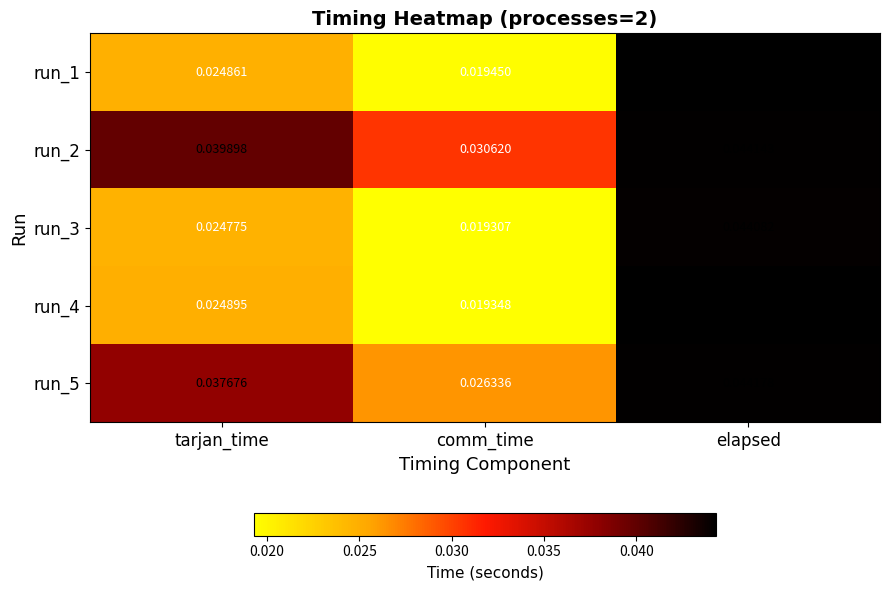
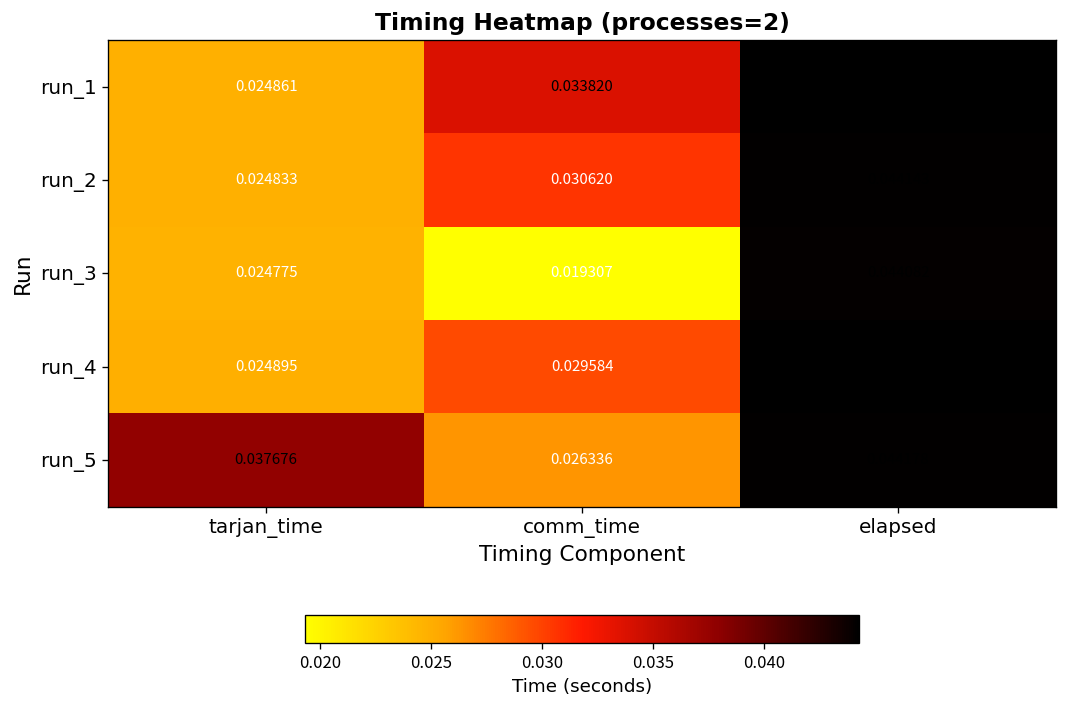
  {
    "run_1": {
      "tarjan_time": 0.024861,
-     "comm_time": 0.019450
+     "comm_time": 0.033820
    },
    "run_2": {
-     "tarjan_time": 0.039898,
+     "tarjan_time": 0.024833,
      "comm_time": 0.030620
    },
    "run_3": {
      "tarjan_time": 0.024775,
      "comm_time": 0.019307
    },
    "run_4": {
      "tarjan_time": 0.024895,
-     "comm_time": 0.019348
+     "comm_time": 0.029584
    },
    "run_5": {
      "tarjan_time": 0.037676,
      "comm_time": 0.026336
    }
  }
